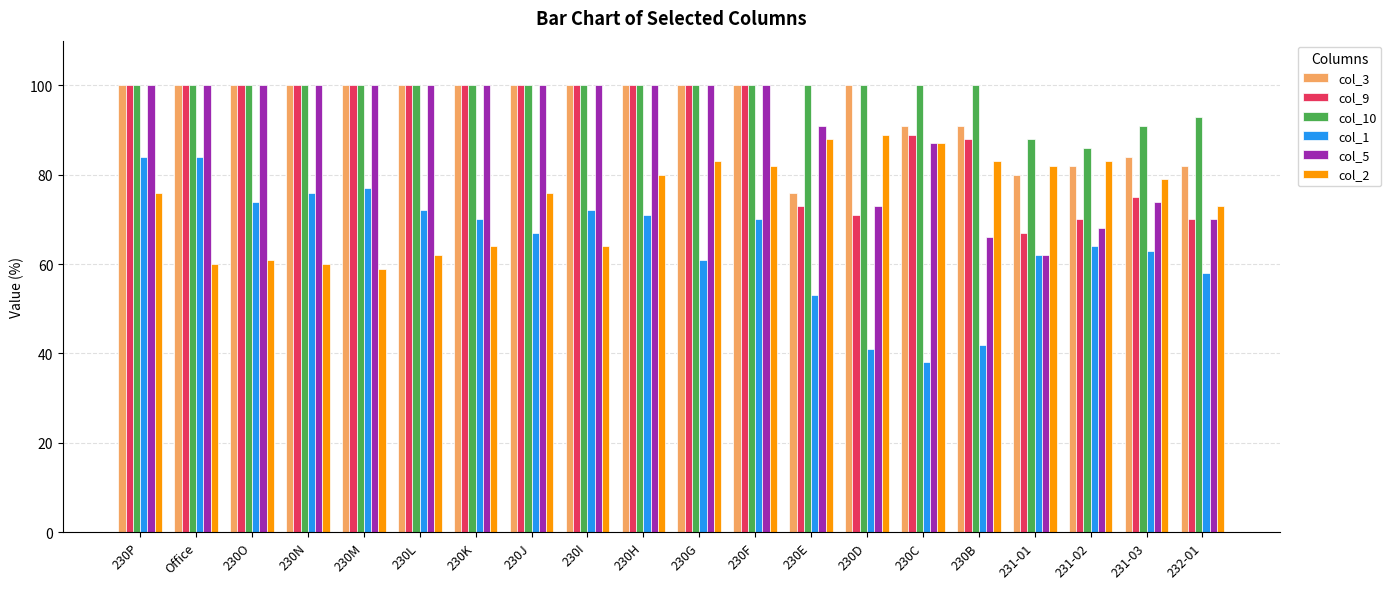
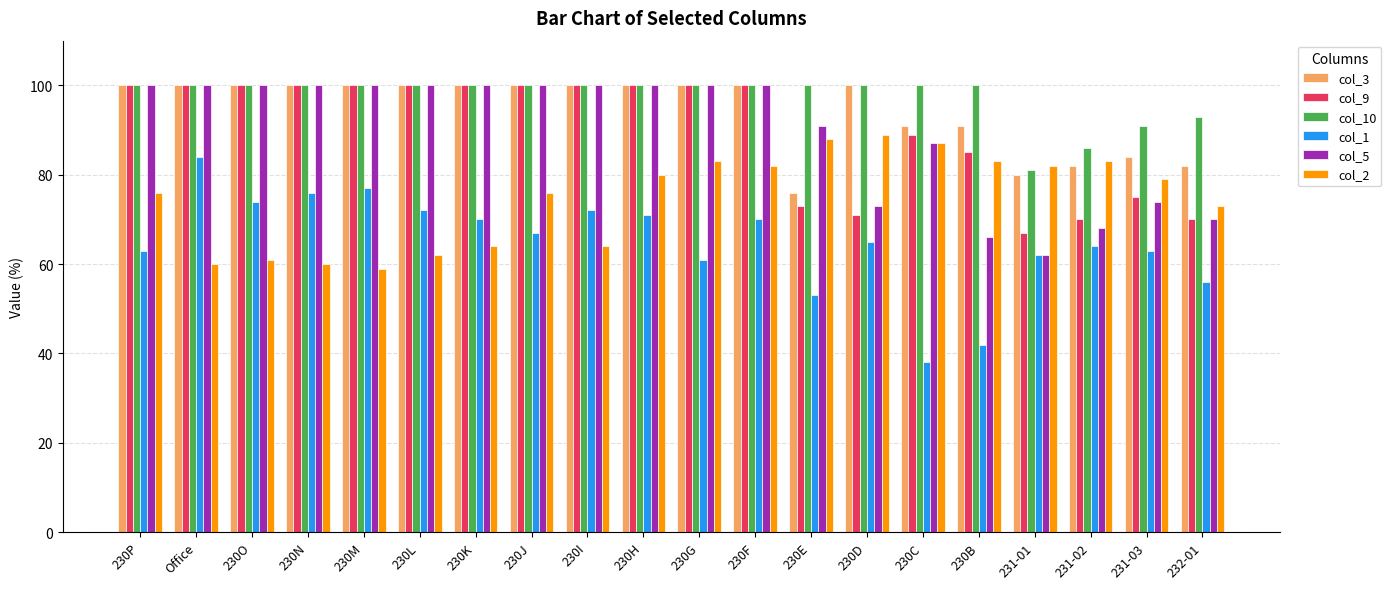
  {
    "col_3": {
      "230P": 100,
      "Office": 100,
      "230O": 100,
      "230N": 100,
      "230M": 100,
      "230L": 100,
      "230K": 100,
      "230J": 100,
      "230I": 100,
      "230H": 100,
      "230G": 100,
      "230F": 100,
      "230E": 76,
      "230D": 100,
      "230C": 91,
      "230B": 91,
      "231-01": 80,
      "231-02": 82,
      "231-03": 84,
      "232-01": 82
    },
    "col_9": {
      "230P": 100,
      "Office": 100,
      "230O": 100,
      "230N": 100,
      "230M": 100,
      "230L": 100,
      "230K": 100,
      "230J": 100,
      "230I": 100,
      "230H": 100,
      "230G": 100,
      "230F": 100,
      "230E": 73,
      "230D": 71,
      "230C": 89,
-     "230B": 88,
+     "230B": 85,
      "231-01": 67,
      "231-02": 70,
      "231-03": 75,
      "232-01": 70
    },
    "col_10": {
      "230P": 100,
      "Office": 100,
      "230O": 100,
      "230N": 100,
      "230M": 100,
      "230L": 100,
      "230K": 100,
      "230J": 100,
      "230I": 100,
      "230H": 100,
      "230G": 100,
      "230F": 100,
      "230E": 100,
      "230D": 100,
      "230C": 100,
      "230B": 100,
-     "231-01": 88,
+     "231-01": 81,
      "231-02": 86,
      "231-03": 91,
      "232-01": 93
    },
    "col_1": {
-     "230P": 84,
+     "230P": 63,
      "Office": 84,
      "230O": 74,
      "230N": 76,
      "230M": 77,
      "230L": 72,
      "230K": 70,
      "230J": 67,
      "230I": 72,
      "230H": 71,
      "230G": 61,
      "230F": 70,
      "230E": 53,
-     "230D": 41,
+     "230D": 65,
      "230C": 38,
      "230B": 42,
      "231-01": 62,
      "231-02": 64,
      "231-03": 63,
-     "232-01": 58
+     "232-01": 56
    },
    "col_5": {
      "230P": 100,
      "Office": 100,
      "230O": 100,
      "230N": 100,
      "230M": 100,
      "230L": 100,
      "230K": 100,
      "230J": 100,
      "230I": 100,
      "230H": 100,
      "230G": 100,
      "230F": 100,
      "230E": 91,
      "230D": 73,
      "230C": 87,
      "230B": 66,
      "231-01": 62,
      "231-02": 68,
      "231-03": 74,
      "232-01": 70
    },
    "col_2": {
      "230P": 76,
      "Office": 60,
      "230O": 61,
      "230N": 60,
      "230M": 59,
      "230L": 62,
      "230K": 64,
      "230J": 76,
      "230I": 64,
      "230H": 80,
      "230G": 83,
      "230F": 82,
      "230E": 88,
      "230D": 89,
      "230C": 87,
      "230B": 83,
      "231-01": 82,
      "231-02": 83,
      "231-03": 79,
      "232-01": 73
    }
  }
